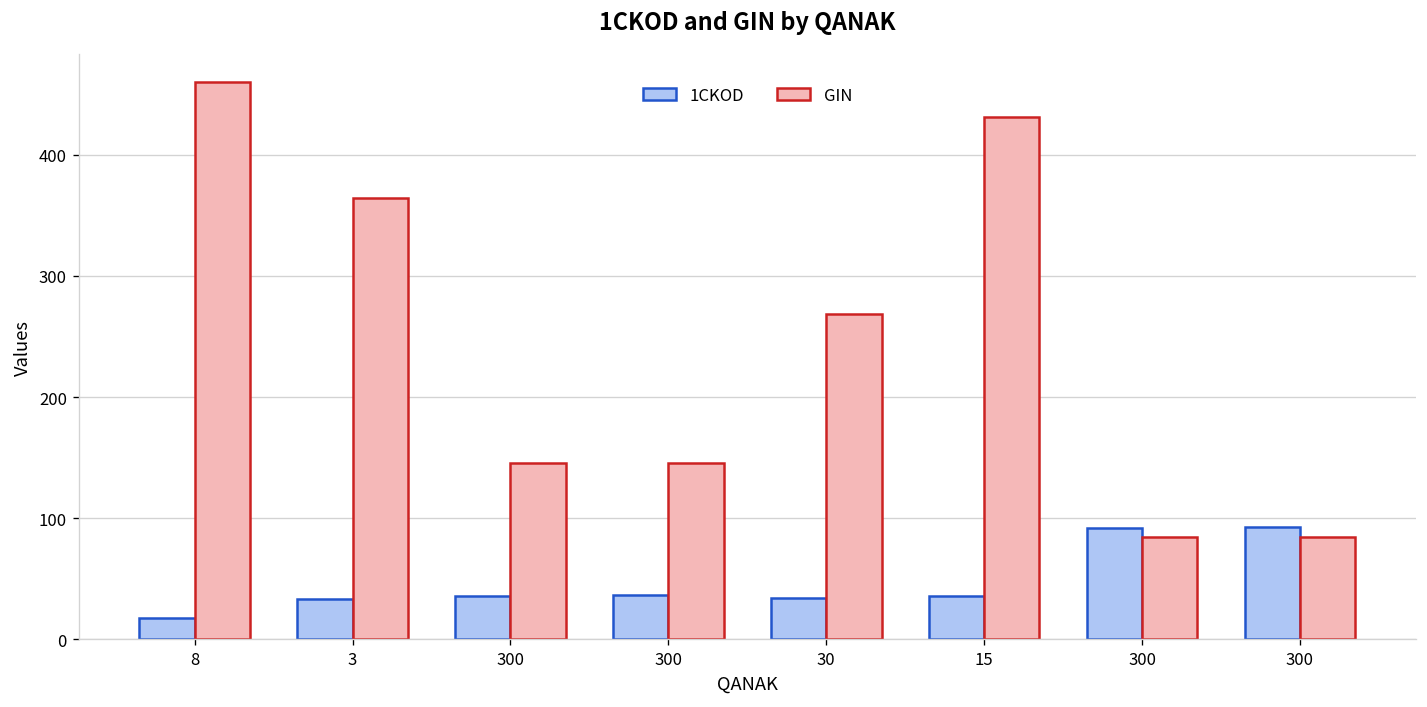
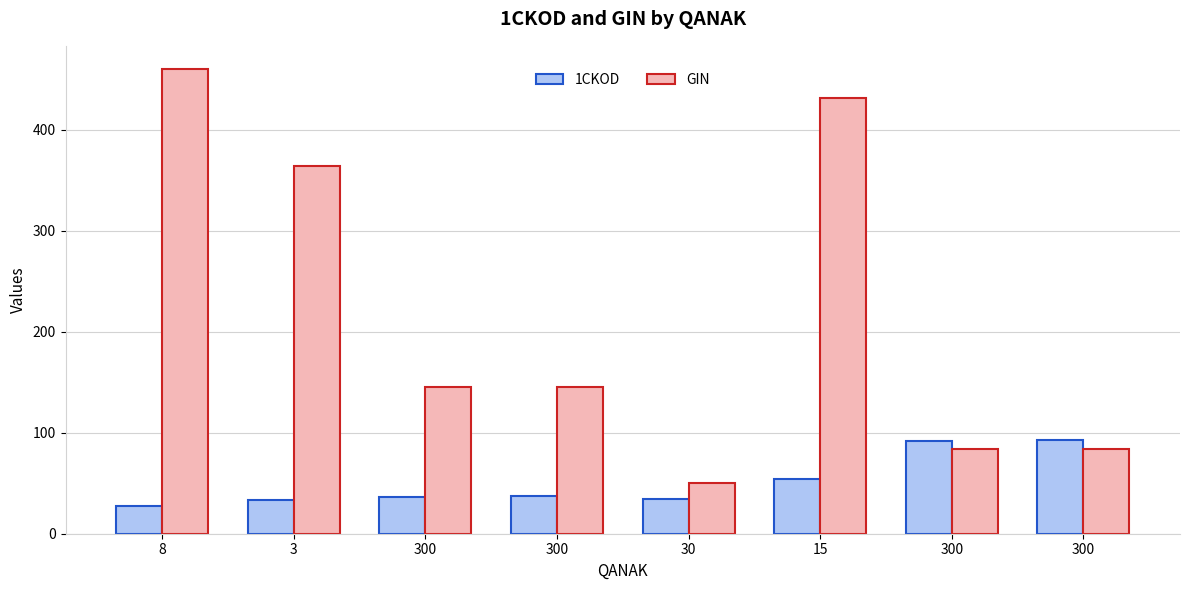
  {
    "1CKOD": {
-     "8": 18,
+     "8": 27,
      "3": 33,
      "30": 34,
-     "15": 36
+     "15": 54
    },
    "GIN": {
      "8": 460,
      "3": 364,
-     "30": 268,
+     "30": 50,
      "15": 431
    }
  }
